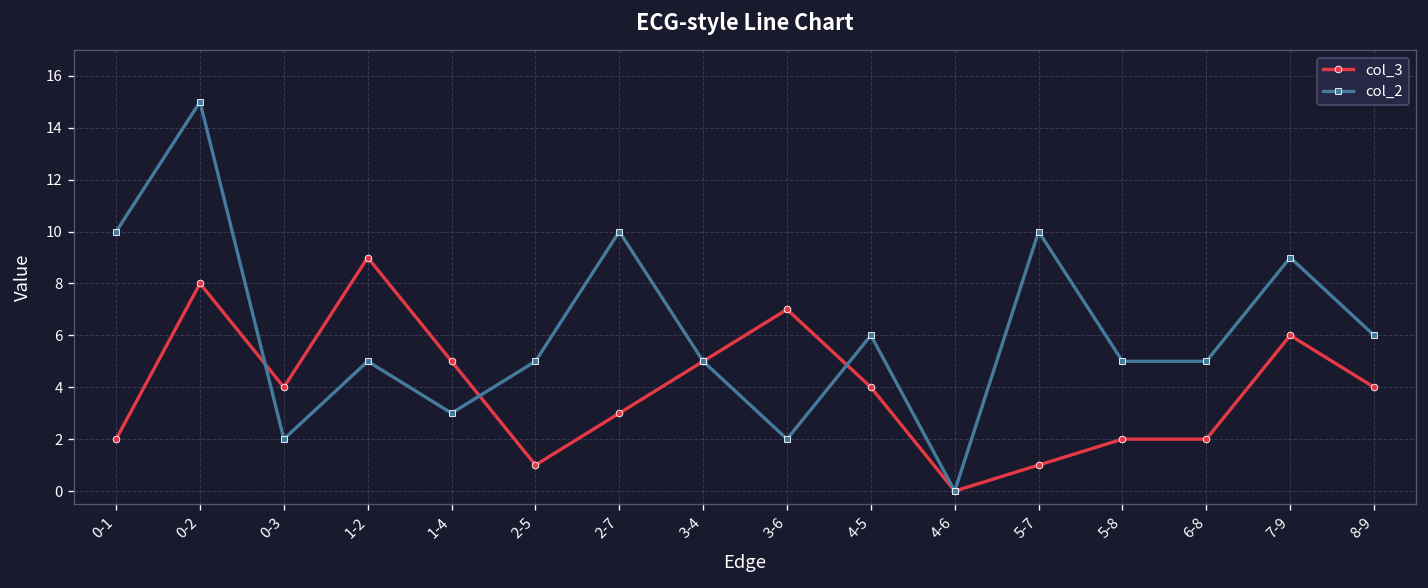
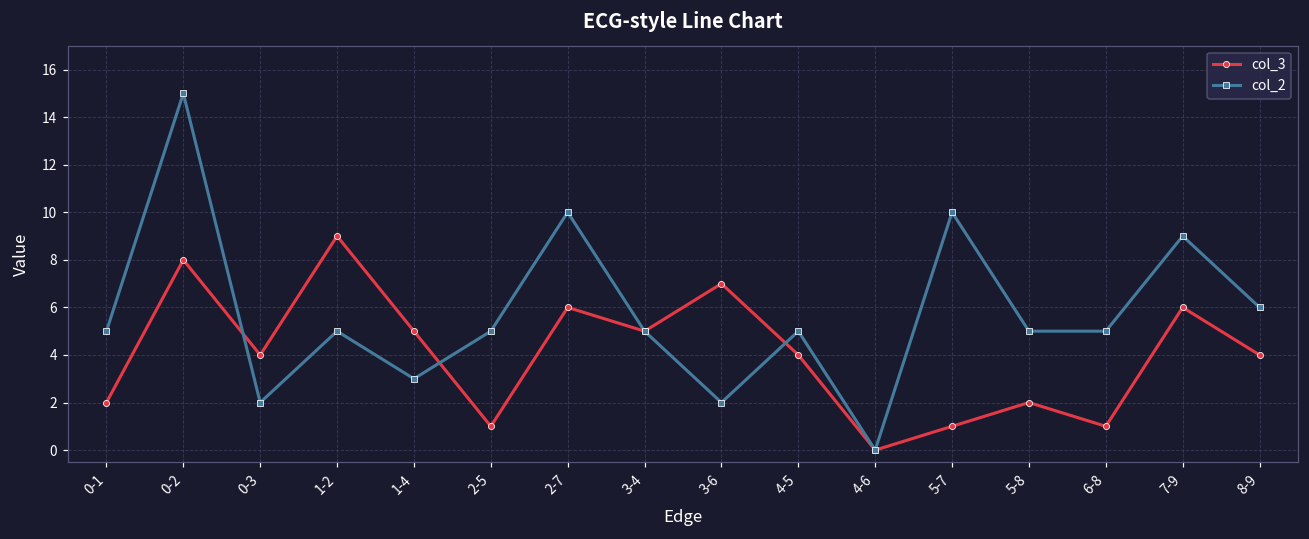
  {
    "col_3": {
      "0-1": 2,
      "0-2": 8,
      "0-3": 4,
      "1-2": 9,
      "1-4": 5,
      "2-5": 1,
-     "2-7": 3,
+     "2-7": 6,
      "3-6": 7,
      "4-5": 4,
      "5-7": 1,
      "5-8": 2,
-     "6-8": 2,
+     "6-8": 1,
      "7-9": 6,
      "8-9": 4
    },
    "col_2": {
-     "0-1": 10,
+     "0-1": 5,
      "0-2": 15,
      "0-3": 2,
      "1-2": 5,
      "1-4": 3,
      "2-5": 5,
      "2-7": 10,
      "3-6": 2,
-     "4-5": 6,
+     "4-5": 5,
      "5-7": 10,
      "5-8": 5,
      "6-8": 5,
      "7-9": 9,
      "8-9": 6
    }
  }
